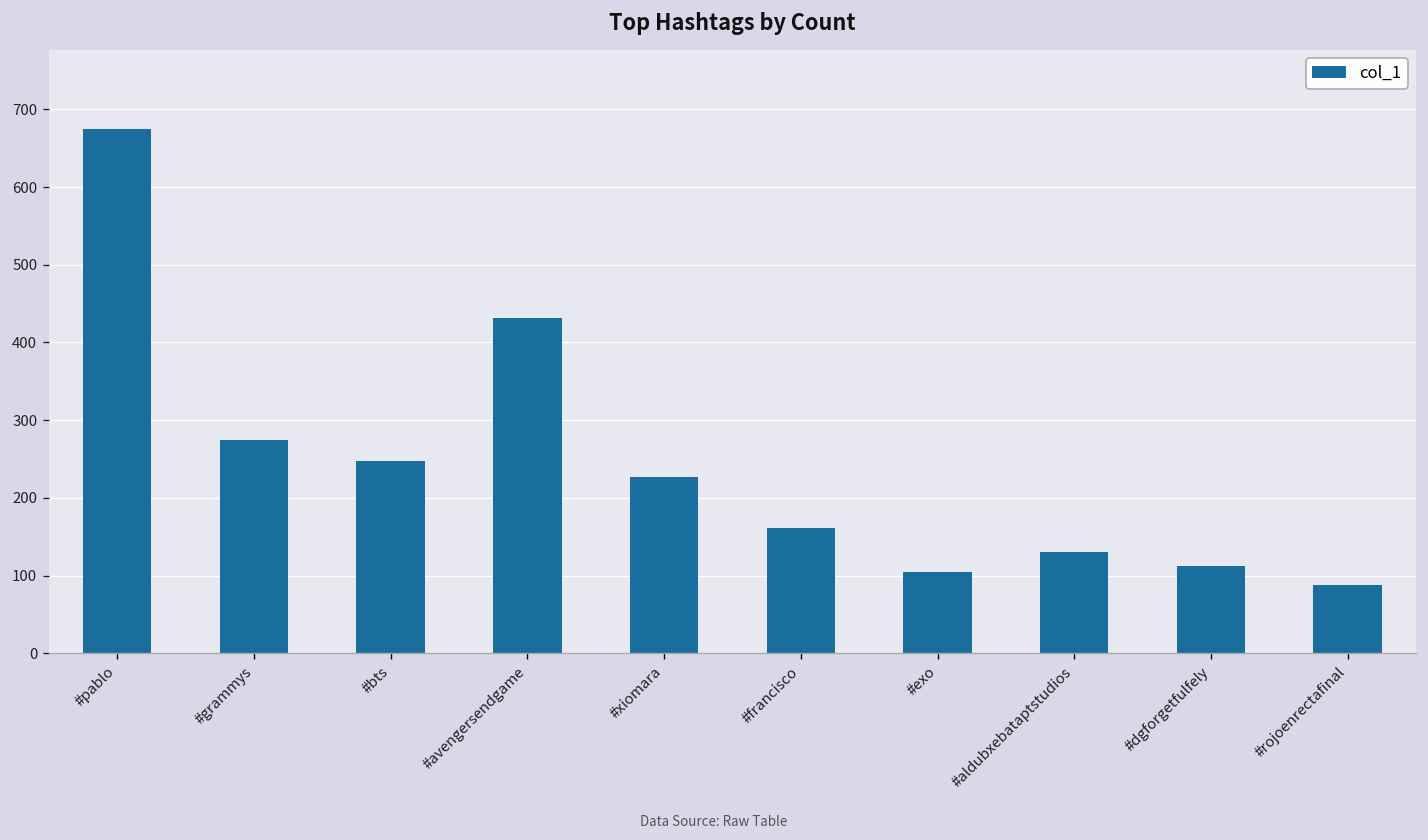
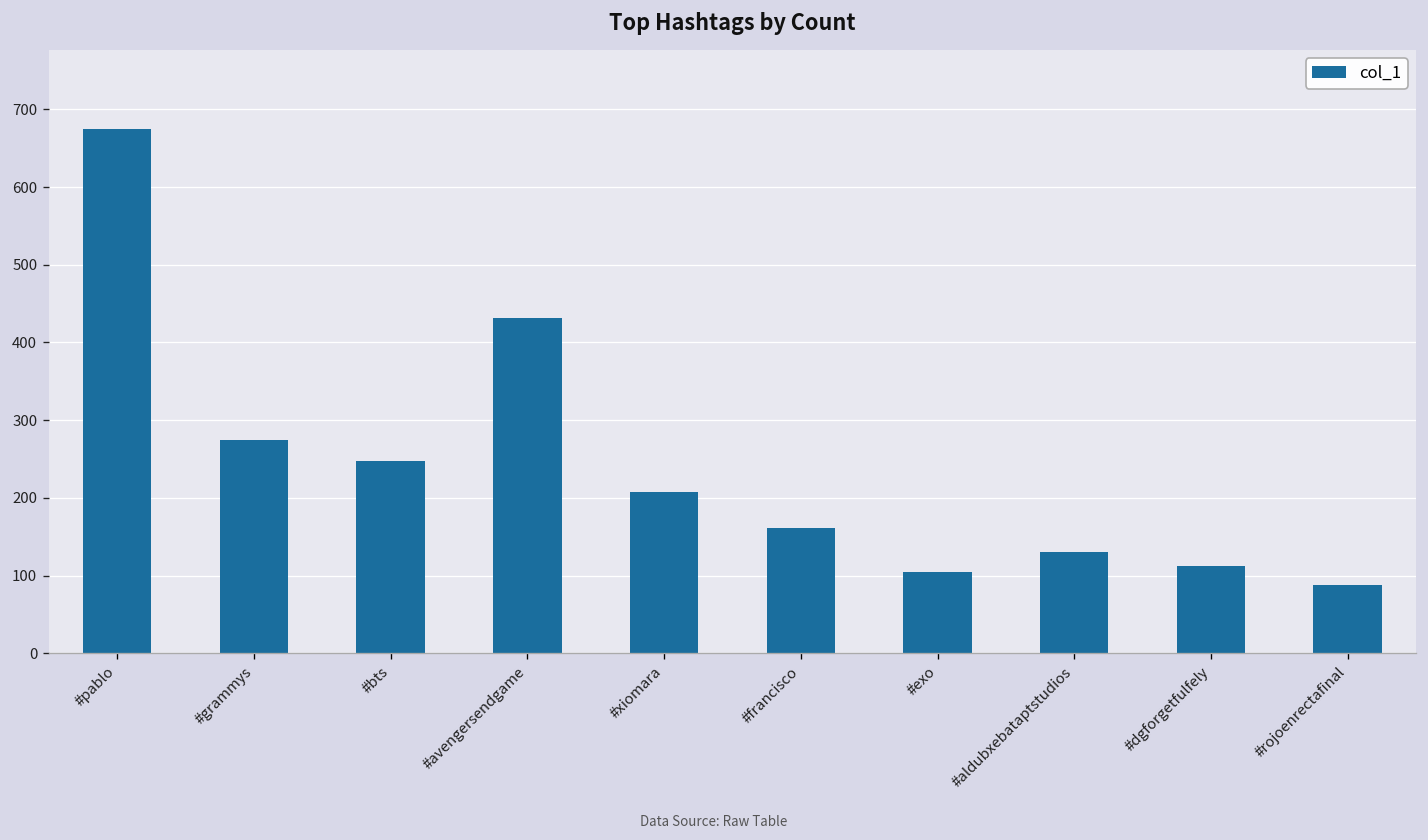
  {
    "#pablo": 680,
    "#grammys": 270,
    "#bts": 250,
    "#avengersendgame": 430,
-   "#xiomara": 230,
+   "#xiomara": 210,
    "#francisco": 160,
    "#exo": 110,
    "#aldubxebataptstudios": 130,
    "#dgforgetfulfely": 110,
    "#rojoenrectafinal": 90
  }
